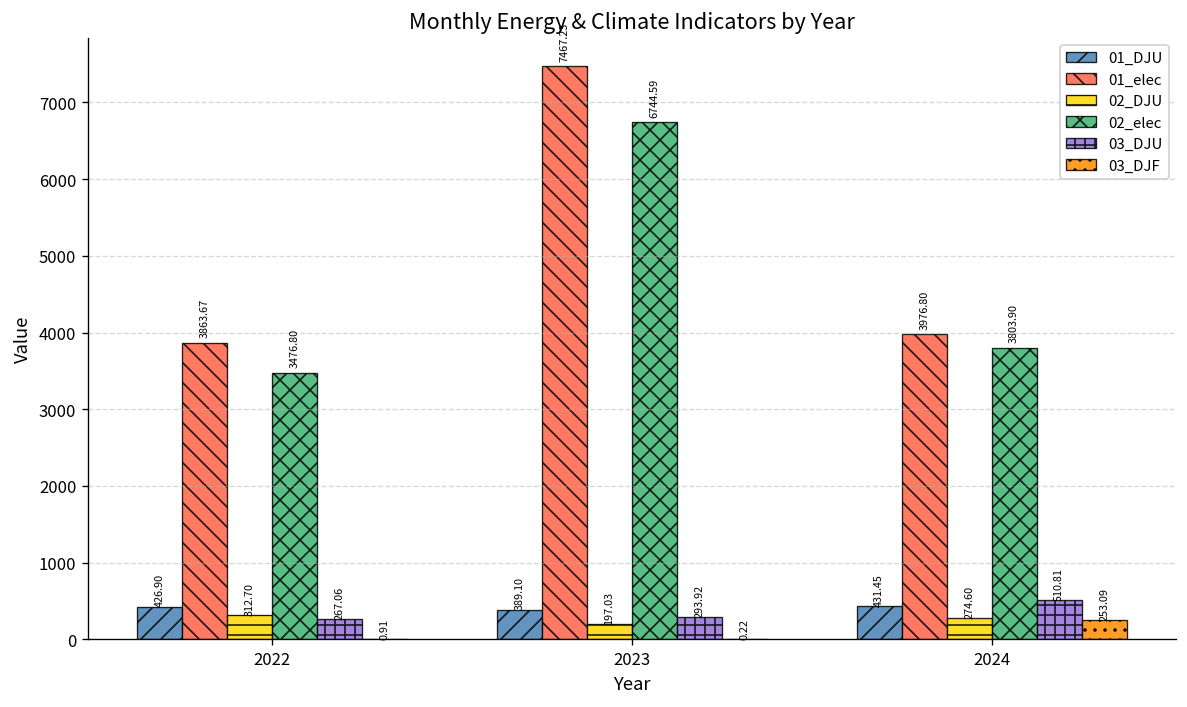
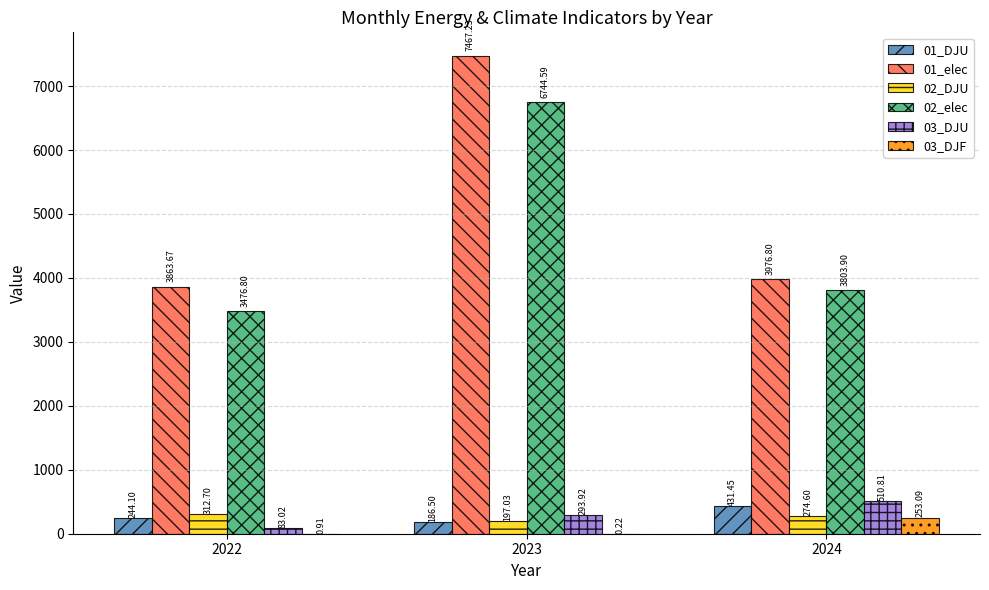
  {
    "01_DJU": {
-     "2022": 426.90,
-     "2023": 389.10,
+     "2022": 244.10,
+     "2023": 186.50,
      "2024": 431.45
    },
    "01_elec": {
      "2022": 3863.67,
      "2023": 7467.23,
      "2024": 3976.80
    },
    "02_DJU": {
      "2022": 312.70,
      "2023": 197.03,
      "2024": 274.60
    },
    "02_elec": {
      "2022": 3476.80,
      "2023": 6744.59,
      "2024": 3803.90
    },
    "03_DJU": {
-     "2022": 267.06,
+     "2022": 83.02,
      "2023": 293.92,
      "2024": 510.81
    },
    "03_DJF": {
      "2022": 0.91,
      "2023": 0.22,
      "2024": 253.09
    }
  }
